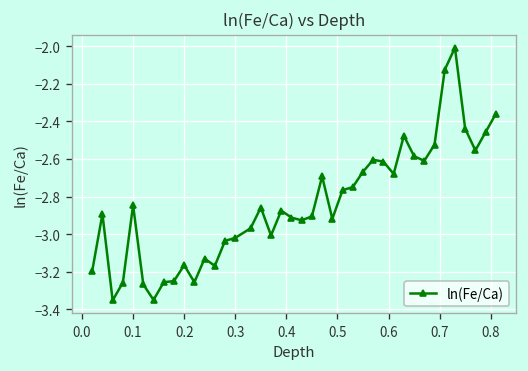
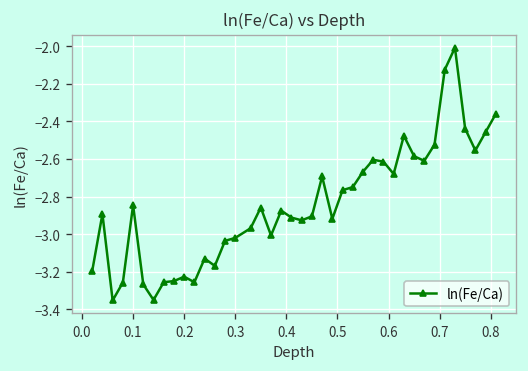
  {
    "0.1": -2.85,
-   "0.2": -3.16,
+   "0.2": -3.23,
    "0.3": -3.02
  }
